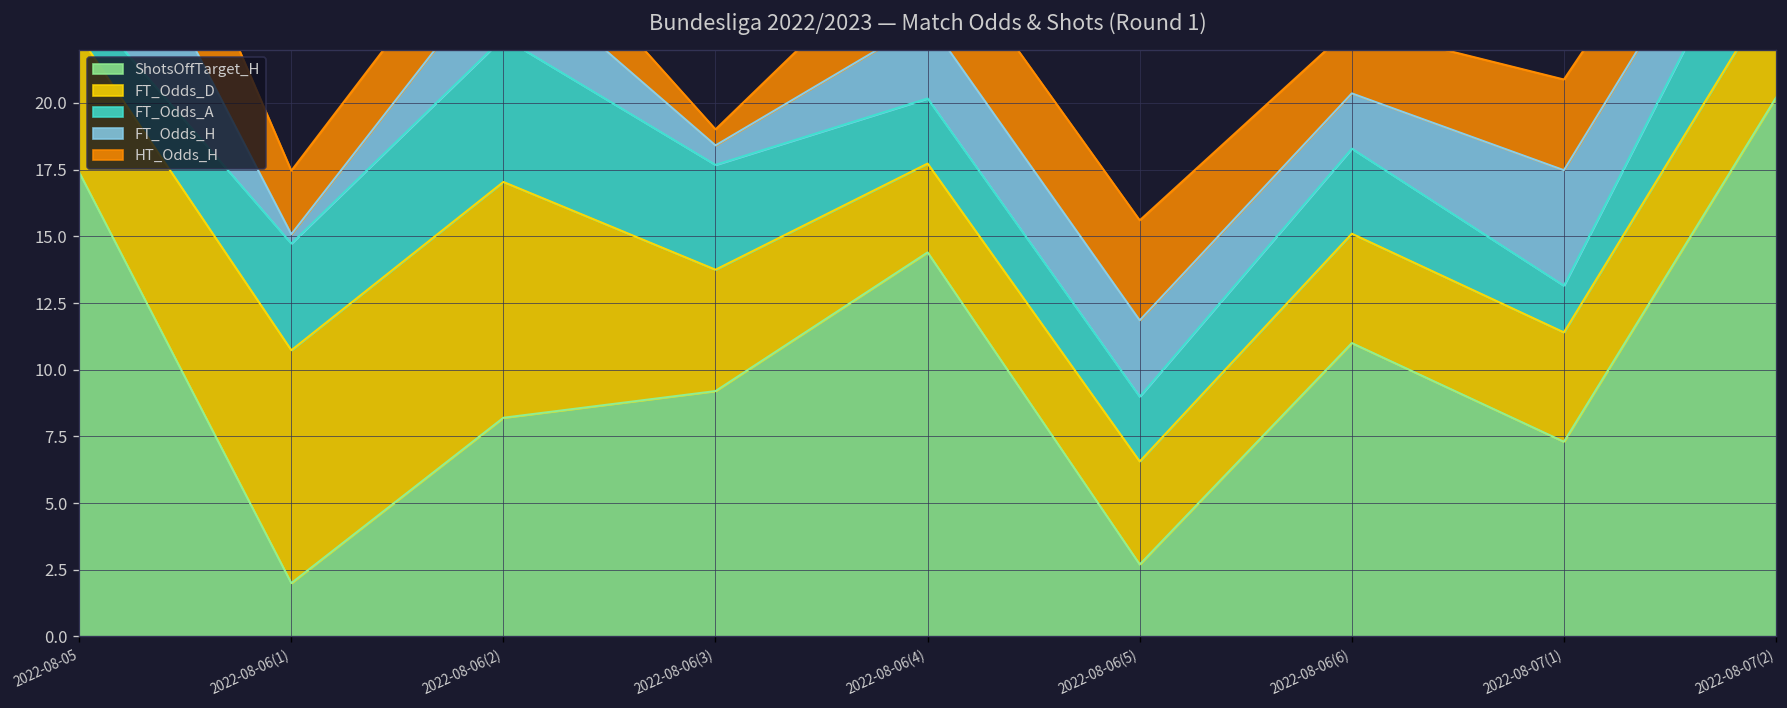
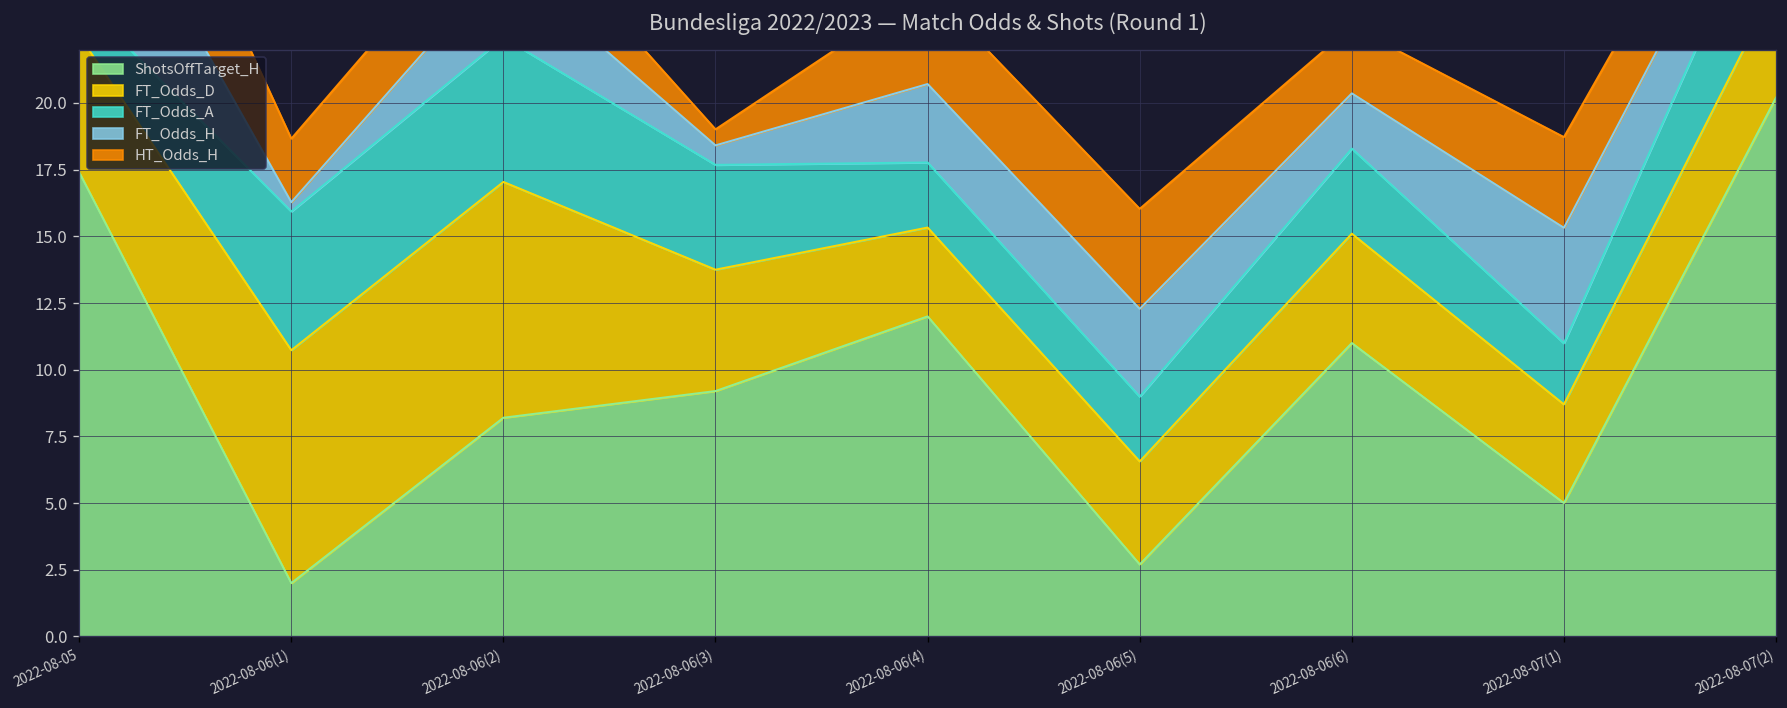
  {
    "ShotsOffTarget_H": {
      "2022-08-05": 17.4,
      "2022-08-06(1)": 2.0,
      "2022-08-06(2)": 8.2,
      "2022-08-06(3)": 9.2,
-     "2022-08-06(4)": 14.4,
+     "2022-08-06(4)": 12.0,
      "2022-08-06(5)": 2.7,
      "2022-08-06(6)": 11.0,
-     "2022-08-07(1)": 7.3,
+     "2022-08-07(1)": 5.0,
      "2022-08-07(2)": 20.2
    },
    "FT_Odds_D": {
      "2022-08-06(1)": 8.7,
      "2022-08-06(2)": 8.8,
      "2022-08-06(3)": 4.6,
      "2022-08-06(4)": 3.3,
      "2022-08-06(5)": 3.9,
      "2022-08-06(6)": 4.1,
-     "2022-08-07(1)": 4.1
+     "2022-08-07(1)": 3.7
    },
    "FT_Odds_A": {
-     "2022-08-06(1)": 4.0,
+     "2022-08-06(1)": 5.2,
      "2022-08-06(3)": 3.9,
      "2022-08-06(4)": 2.4,
      "2022-08-06(5)": 2.4,
      "2022-08-06(6)": 3.2,
-     "2022-08-07(1)": 1.8
+     "2022-08-07(1)": 2.3
    },
    "FT_Odds_H": {
      "2022-08-06(1)": 0.4,
      "2022-08-06(3)": 0.7,
-     "2022-08-06(5)": 2.9,
+     "2022-08-06(5)": 3.3,
      "2022-08-06(6)": 2.1,
      "2022-08-07(1)": 4.3
    },
    "HT_Odds_H": {
      "2022-08-06(1)": 2.4,
      "2022-08-06(3)": 0.6,
      "2022-08-06(5)": 3.8,
      "2022-08-07(1)": 3.4
    }
  }
